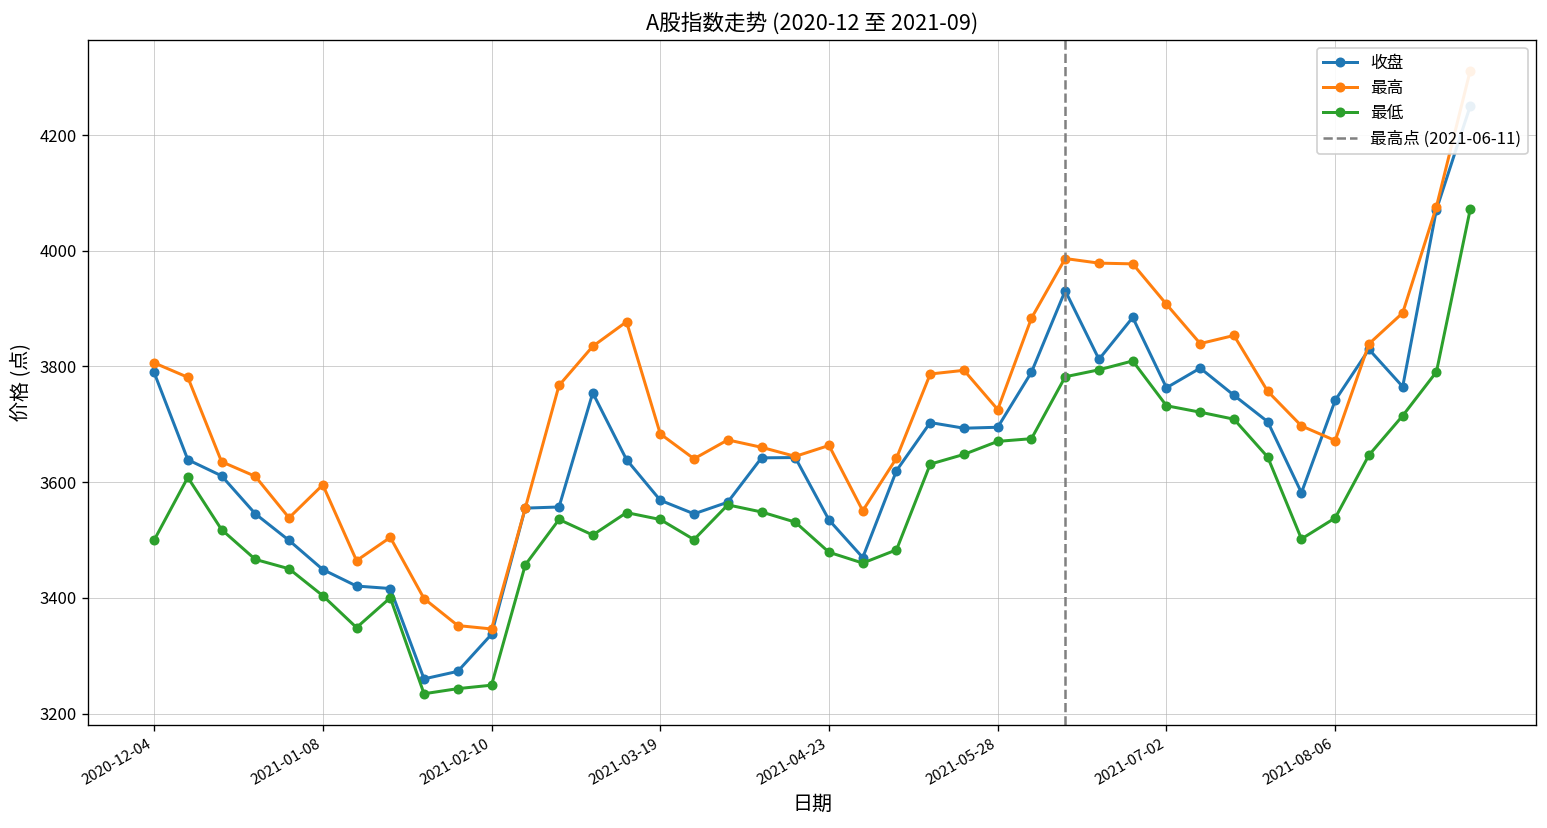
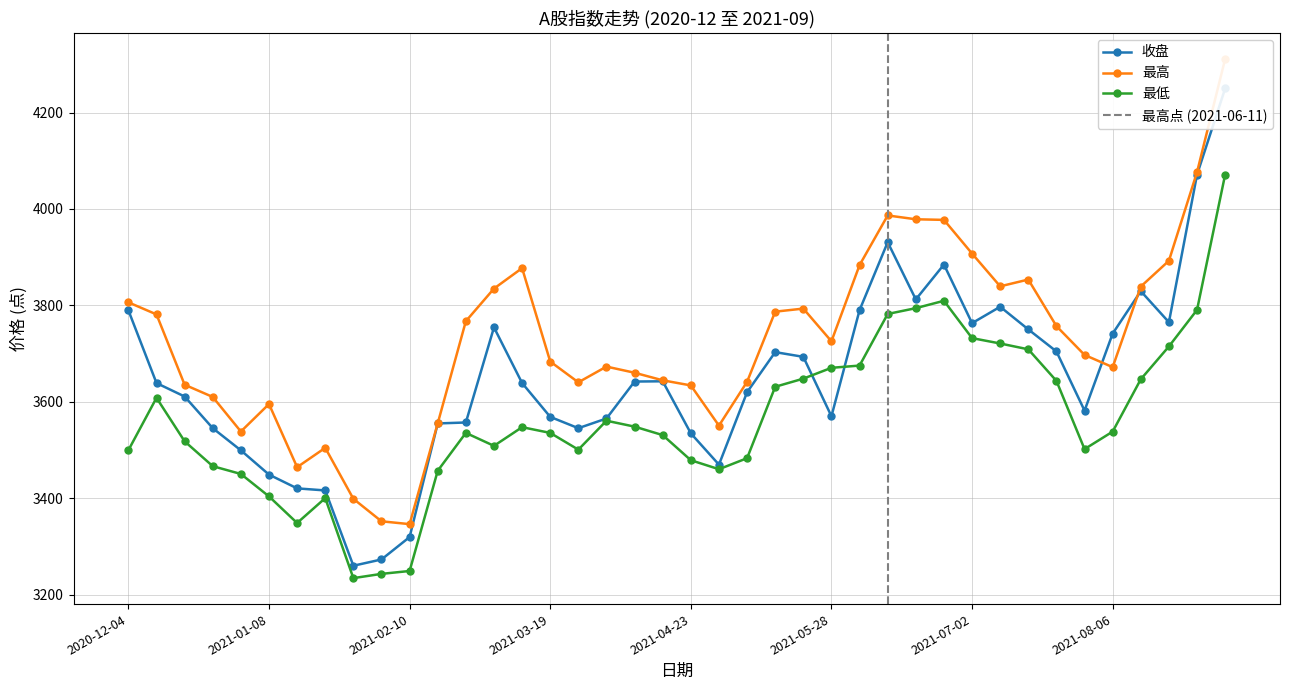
  {
    "收盘": {
      "2020-12-04": 3790,
      "2021-01-08": 3450,
-     "2021-02-10": 3340,
+     "2021-02-10": 3320,
      "2021-03-19": 3570,
      "2021-04-23": 3530,
-     "2021-05-28": 3690,
+     "2021-05-28": 3570,
      "2021-07-02": 3760,
      "2021-08-06": 3740
    },
    "最高": {
      "2020-12-04": 3810,
      "2021-01-08": 3600,
      "2021-02-10": 3350,
      "2021-03-19": 3680,
-     "2021-04-23": 3660,
+     "2021-04-23": 3630,
      "2021-05-28": 3730,
      "2021-07-02": 3910,
      "2021-08-06": 3670
    },
    "最低": {
      "2020-12-04": 3500,
      "2021-01-08": 3400,
      "2021-02-10": 3250,
      "2021-03-19": 3540,
      "2021-04-23": 3480,
      "2021-05-28": 3670,
      "2021-07-02": 3730,
      "2021-08-06": 3540
    }
  }
